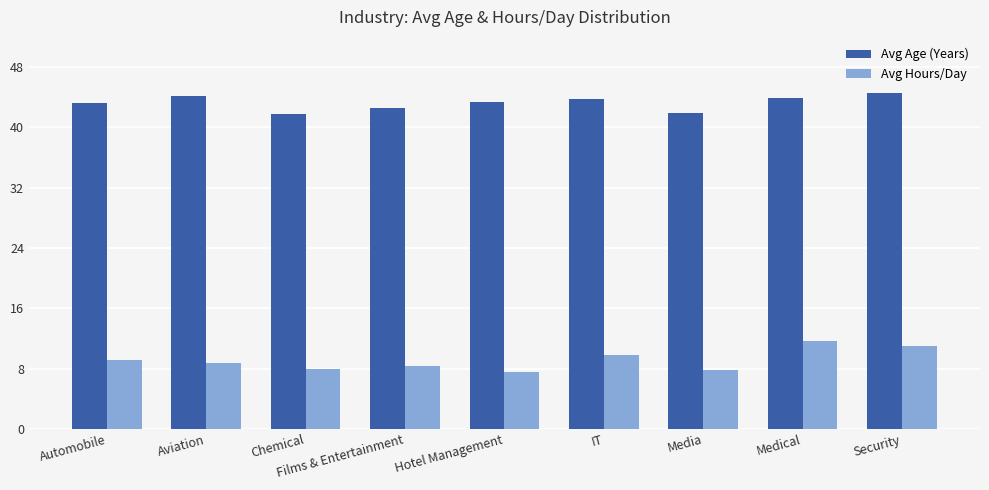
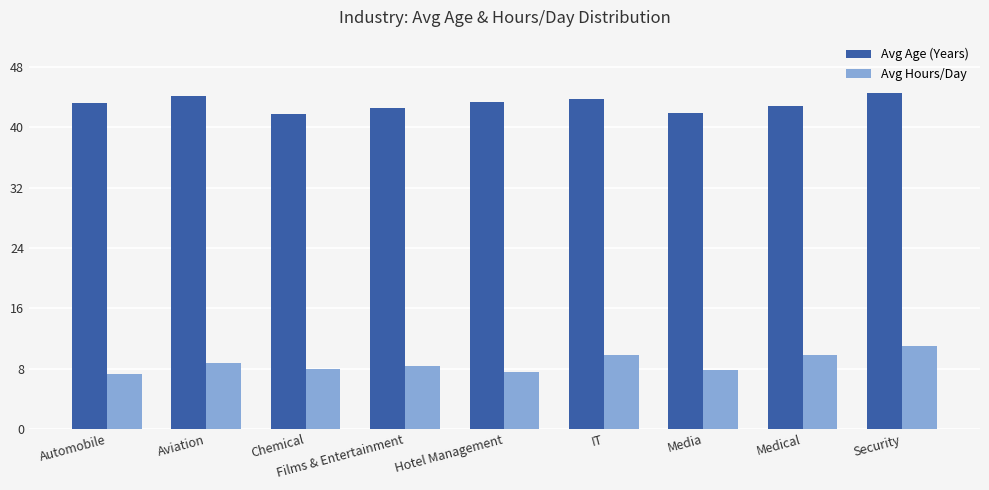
  {
    "Avg Age (Years)": {
      "Automobile": 43,
      "Aviation": 44,
      "Chemical": 42,
      "Films & Entertainment": 43,
      "Hotel Management": 43,
      "IT": 44,
      "Media": 42,
-     "Medical": 44,
+     "Medical": 43,
      "Security": 45
    },
    "Avg Hours/Day": {
-     "Automobile": 9,
+     "Automobile": 7,
      "Aviation": 9,
      "Chemical": 8,
      "Films & Entertainment": 8,
      "Hotel Management": 8,
      "IT": 10,
      "Media": 8,
-     "Medical": 12,
+     "Medical": 10,
      "Security": 11
    }
  }
